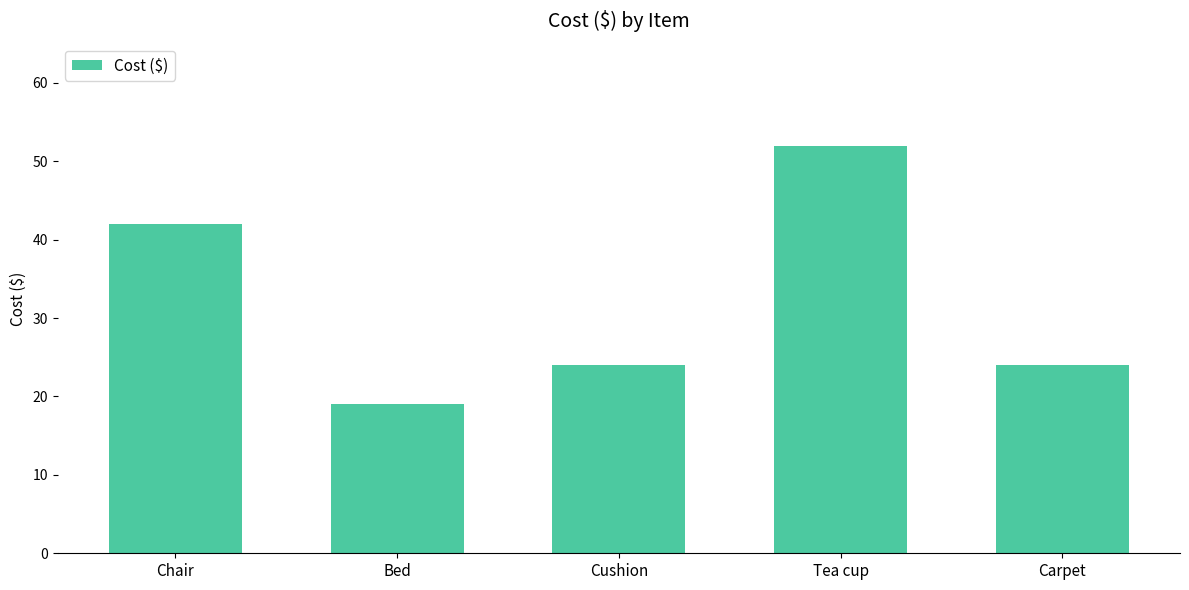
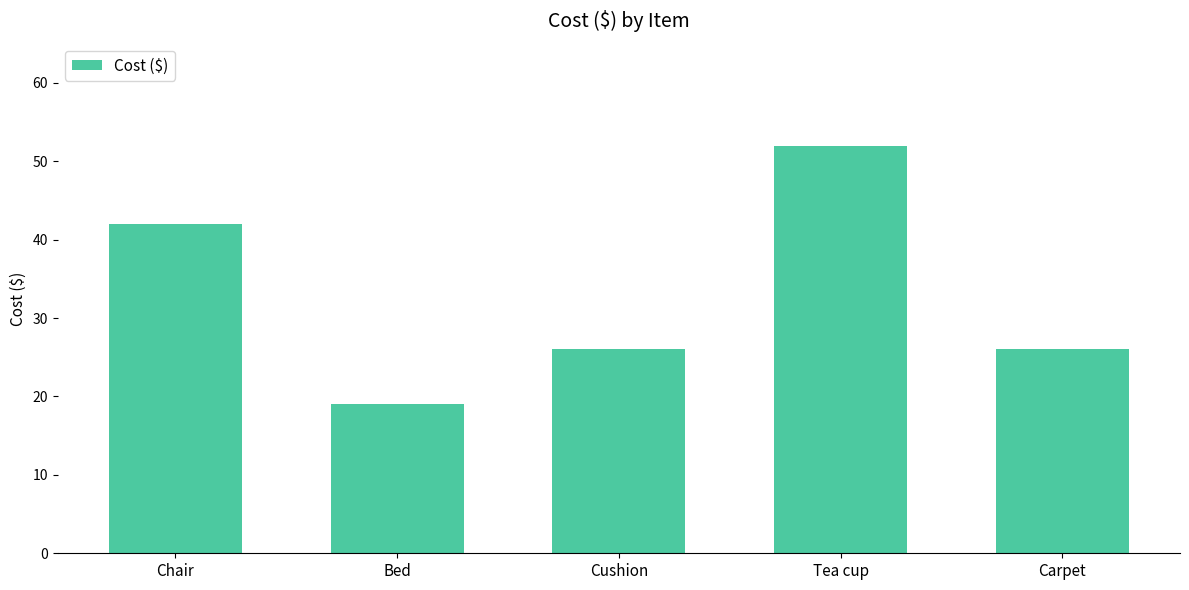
  {
    "Chair": 42,
    "Bed": 19,
-   "Cushion": 24,
+   "Cushion": 26,
    "Tea cup": 52,
-   "Carpet": 24
+   "Carpet": 26
  }
